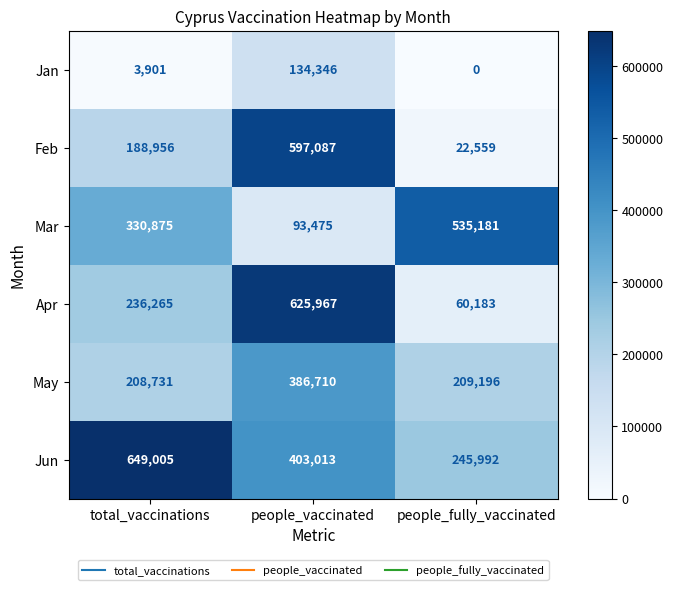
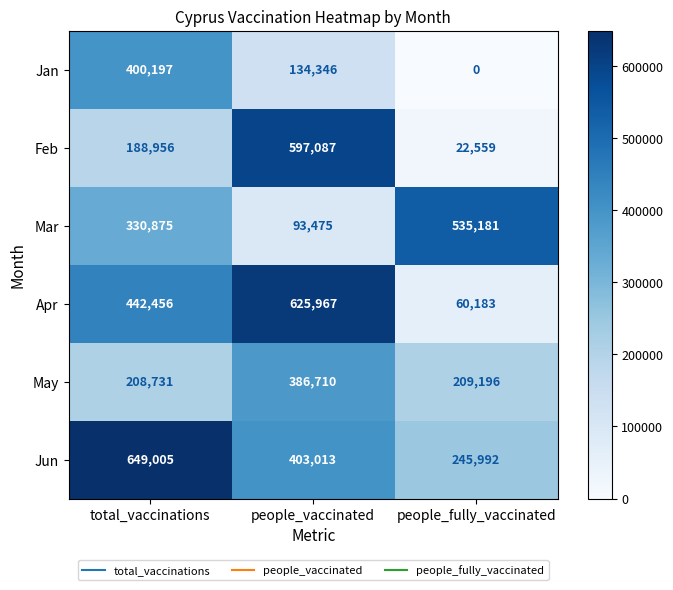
  {
    "Jan": {
-     "total_vaccinations": "3,901",
+     "total_vaccinations": "400,197",
      "people_vaccinated": "134,346",
      "people_fully_vaccinated": "0"
    },
    "Feb": {
      "total_vaccinations": "188,956",
      "people_vaccinated": "597,087",
      "people_fully_vaccinated": "22,559"
    },
    "Mar": {
      "total_vaccinations": "330,875",
      "people_vaccinated": "93,475",
      "people_fully_vaccinated": "535,181"
    },
    "Apr": {
-     "total_vaccinations": "236,265",
+     "total_vaccinations": "442,456",
      "people_vaccinated": "625,967",
      "people_fully_vaccinated": "60,183"
    },
    "May": {
      "total_vaccinations": "208,731",
      "people_vaccinated": "386,710",
      "people_fully_vaccinated": "209,196"
    },
    "Jun": {
      "total_vaccinations": "649,005",
      "people_vaccinated": "403,013",
      "people_fully_vaccinated": "245,992"
    }
  }
